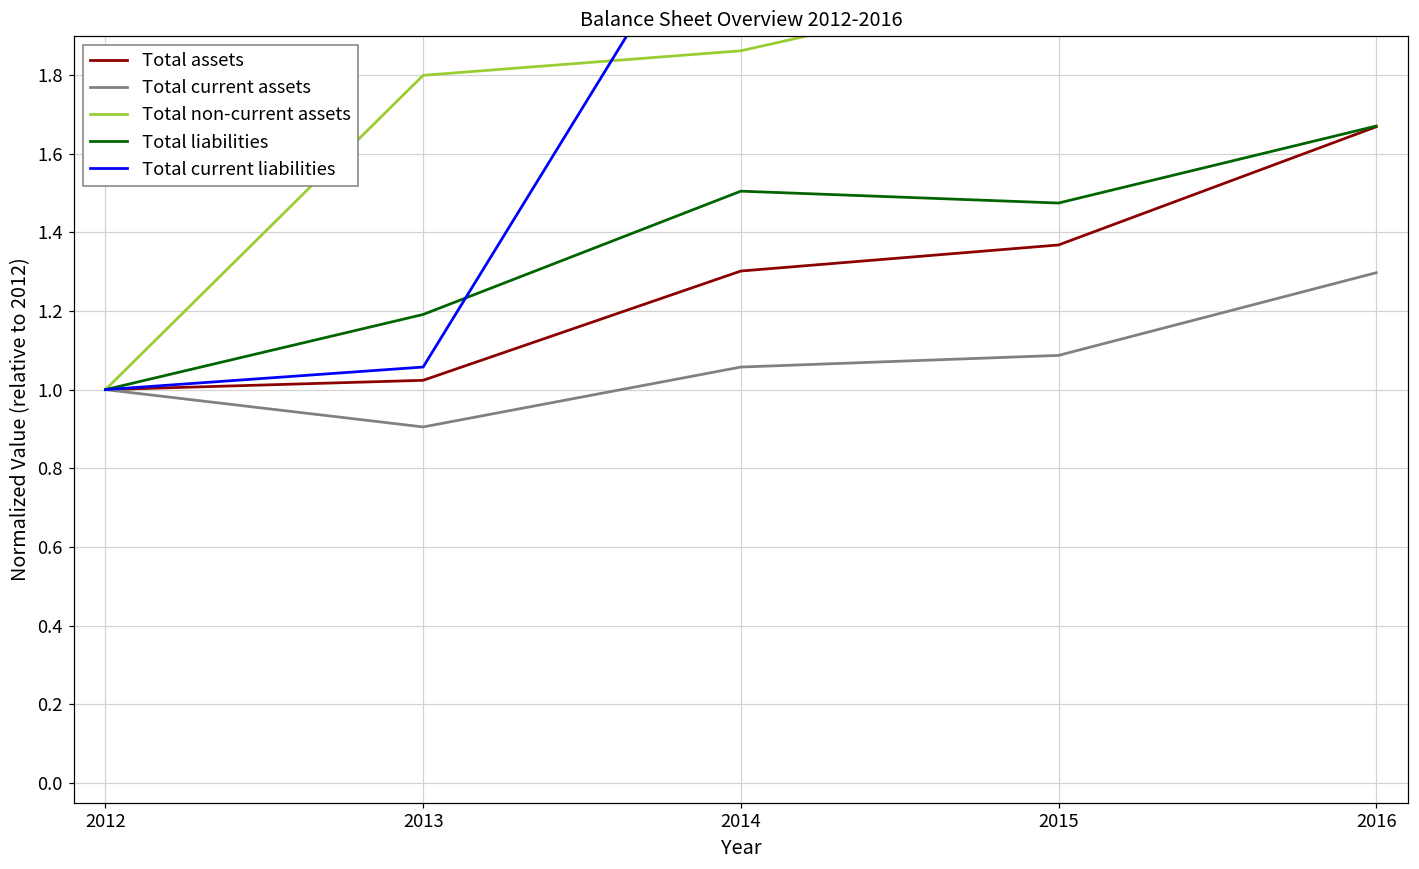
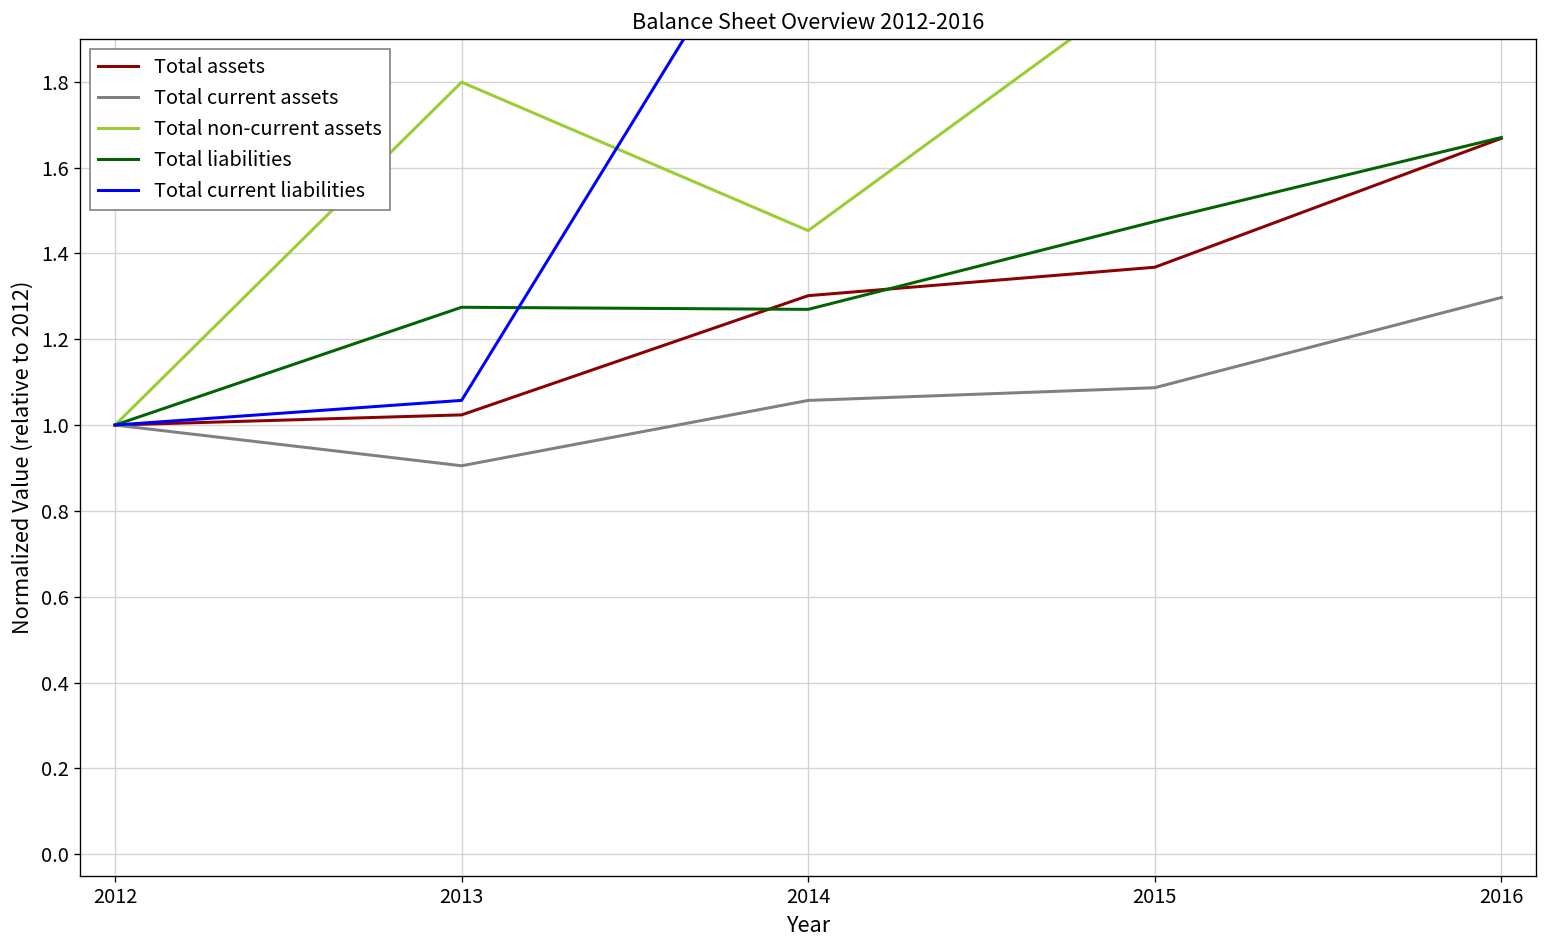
  {
    "Total assets": {
      "2013": 1.02,
      "2014": 1.30,
      "2015": 1.37
    },
    "Total current assets": {
      "2013": 0.91,
      "2014": 1.06,
      "2015": 1.09,
      "2016": 1.30
    },
    "Total non-current assets": {
      "2013": 1.80,
-     "2014": 1.86
+     "2014": 1.45
    },
    "Total liabilities": {
-     "2013": 1.19,
-     "2014": 1.50,
+     "2013": 1.27,
+     "2014": 1.27,
      "2015": 1.47
    },
    "Total current liabilities": {
      "2013": 1.06
    }
  }
